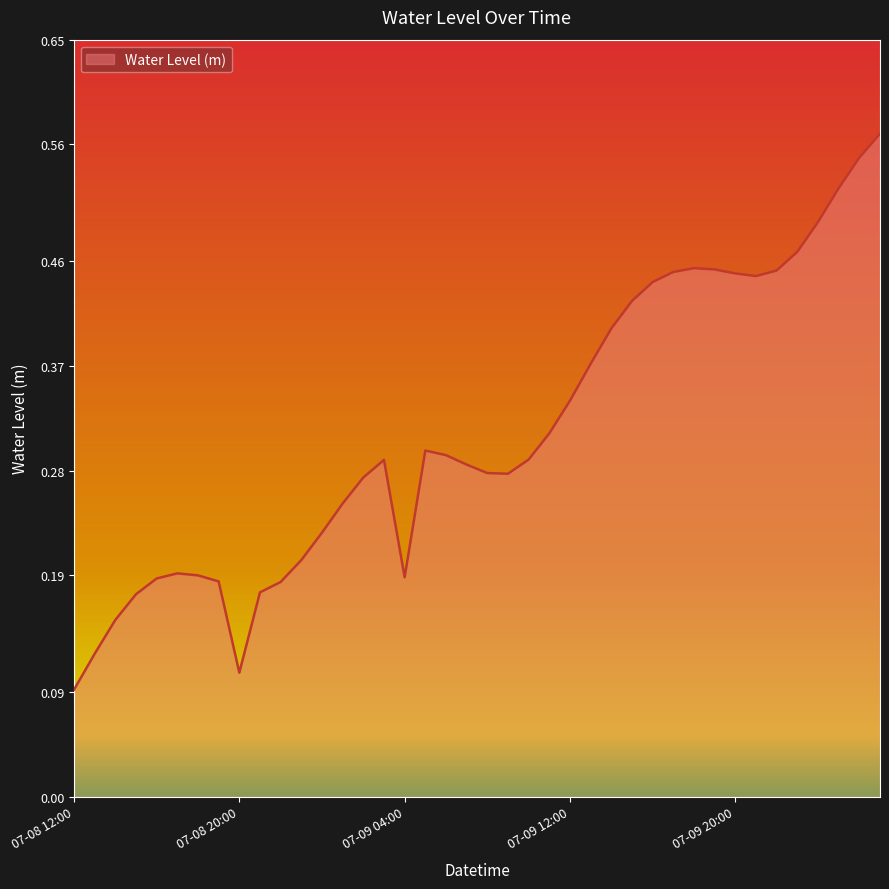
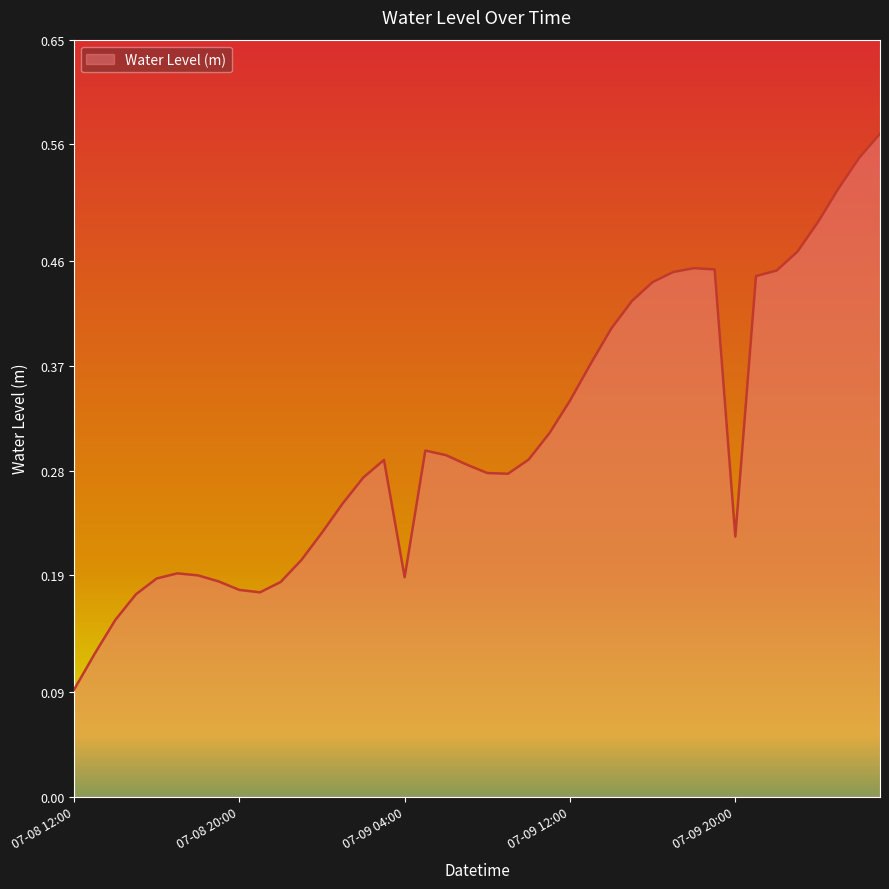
  {
    "07-08 12:00": 0.092,
-   "07-08 20:00": 0.106,
+   "07-08 20:00": 0.178,
    "07-09 04:00": 0.188,
    "07-09 12:00": 0.340,
-   "07-09 20:00": 0.449
+   "07-09 20:00": 0.223
  }
